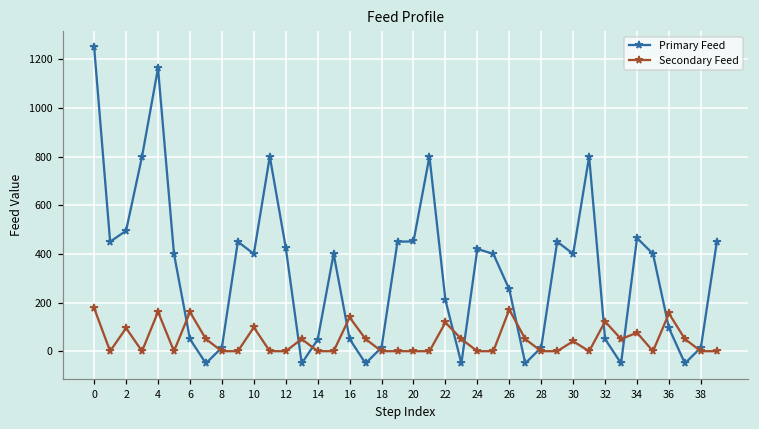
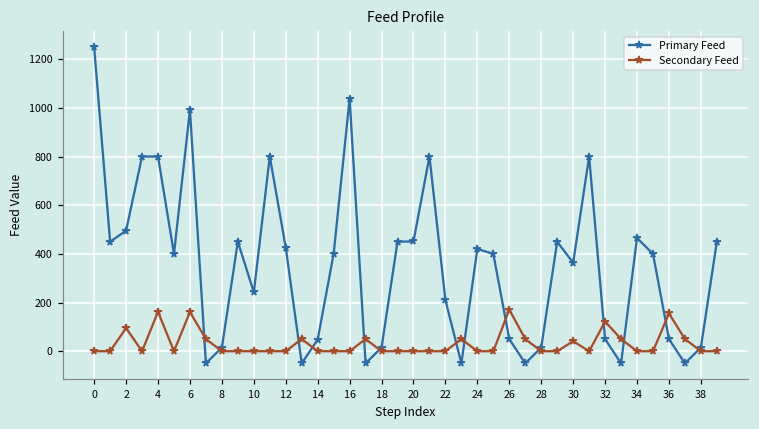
  {
    "Primary Feed": {
      "0": 1250,
      "2": 500,
-     "4": 1160,
-     "6": 50,
+     "4": 800,
+     "6": 990,
      "8": 20,
-     "10": 400,
+     "10": 240,
      "12": 430,
      "14": 50,
-     "16": 50,
+     "16": 1040,
      "18": 20,
      "20": 450,
      "22": 210,
      "24": 420,
-     "26": 250,
+     "26": 50,
      "28": 20,
-     "30": 400,
+     "30": 360,
      "32": 50,
      "34": 470,
-     "36": 100,
+     "36": 50,
      "38": 20
    },
    "Secondary Feed": {
-     "0": 180,
+     "0": 0,
      "2": 100,
      "4": 160,
      "6": 160,
      "8": 0,
-     "10": 100,
+     "10": 0,
      "12": 0,
      "14": 0,
-     "16": 140,
+     "16": 0,
      "18": 0,
      "20": 0,
-     "22": 120,
+     "22": 0,
      "24": 0,
      "26": 170,
      "28": 0,
      "30": 40,
      "32": 120,
-     "34": 80,
+     "34": 0,
      "36": 160,
      "38": 0
    }
  }
